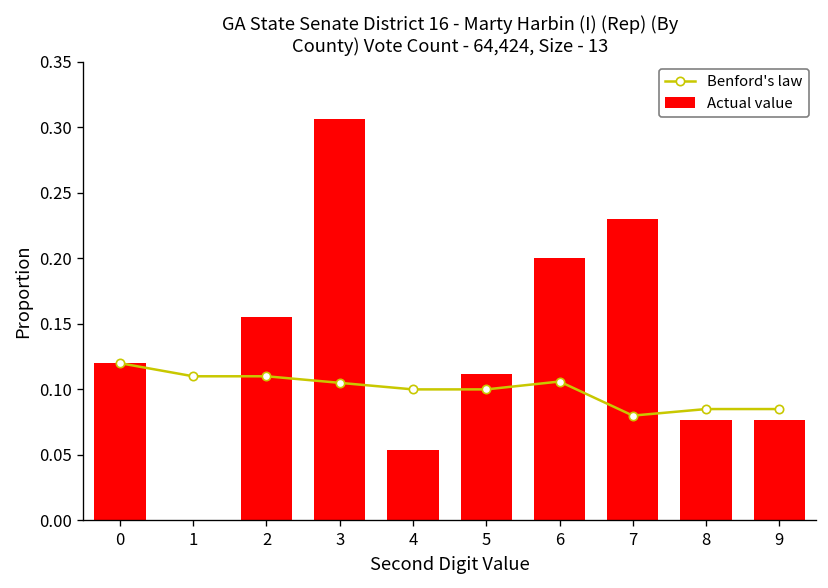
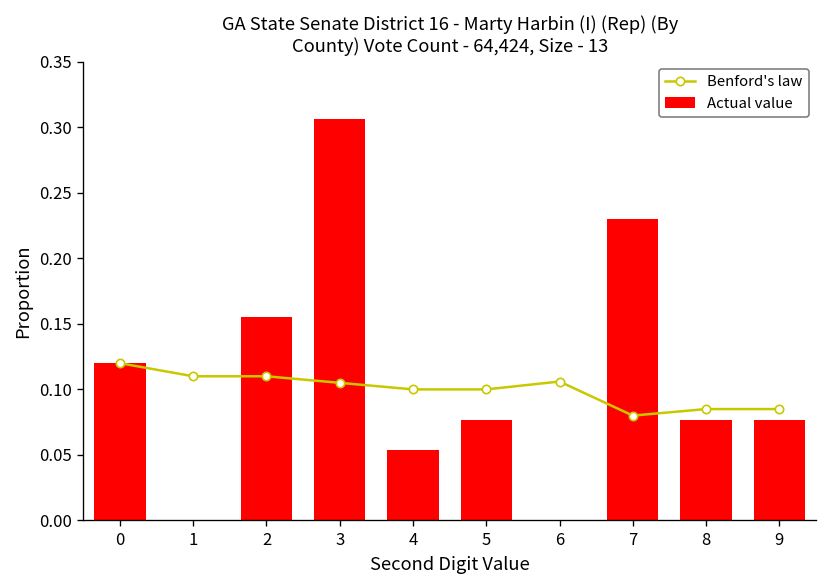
  {
    "Benford's law": {
      "0": 0.120,
      "1": 0.110,
      "2": 0.110,
      "3": 0.105,
      "4": 0.100,
      "5": 0.100,
      "6": 0.106,
      "7": 0.080,
      "8": 0.085,
      "9": 0.085
    },
    "Actual value": {
      "0": 0.120,
      "1": 0.000,
      "2": 0.155,
      "3": 0.306,
      "4": 0.054,
-     "5": 0.112,
-     "6": 0.2,
+     "5": 0.077,
+     "6": 0.0,
      "7": 0.230,
      "8": 0.077,
      "9": 0.077
    }
  }
